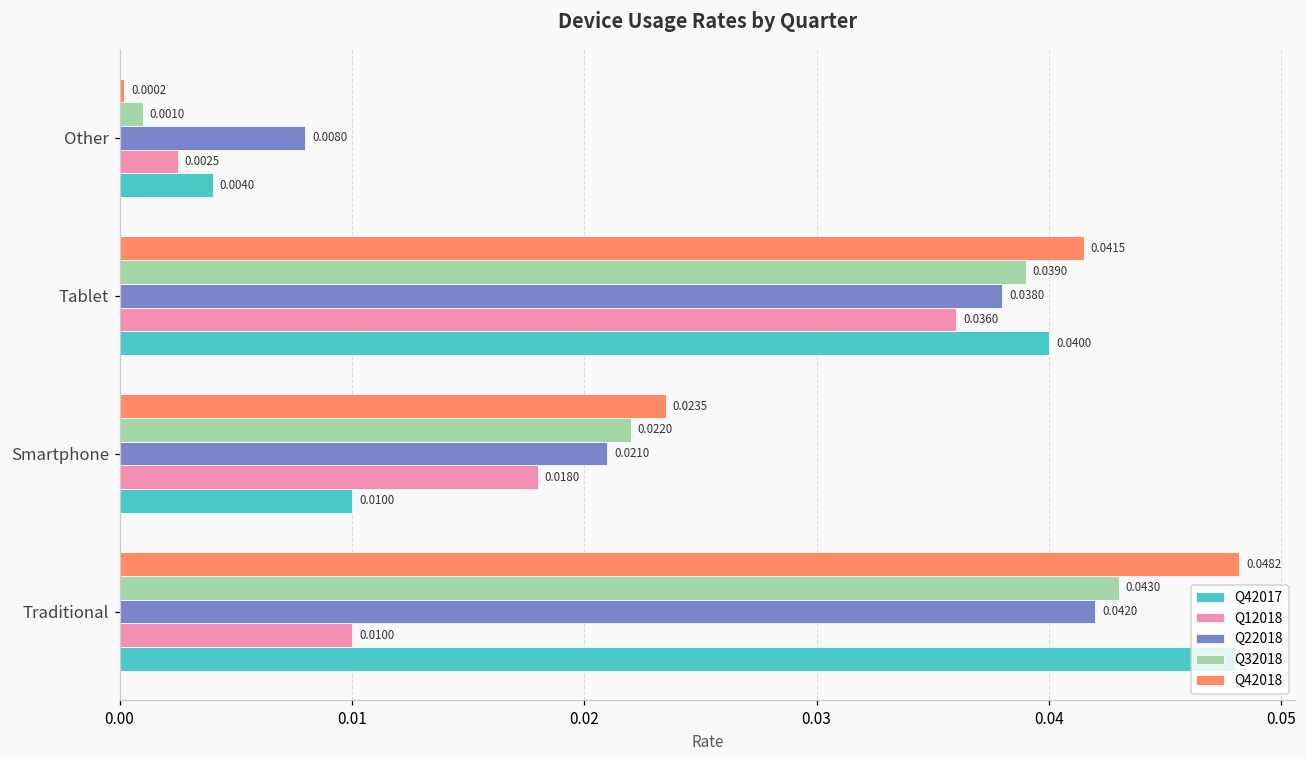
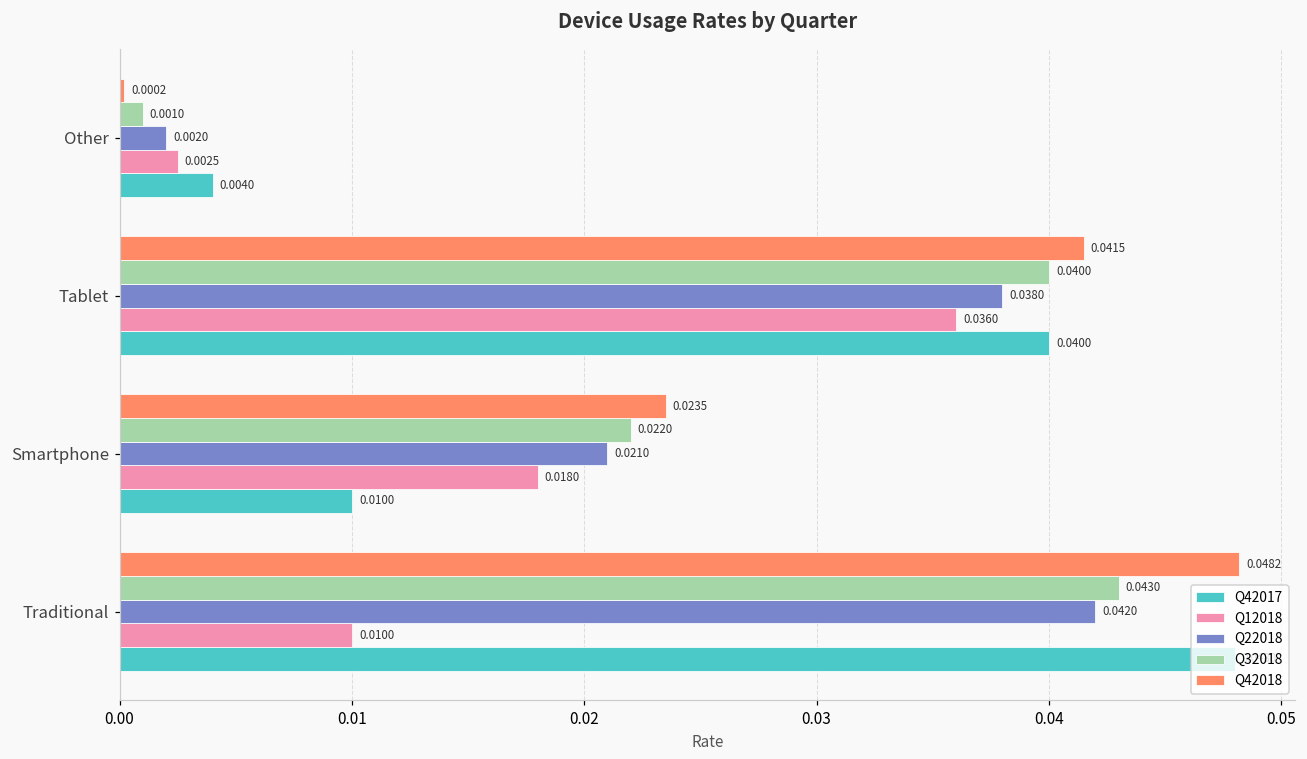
  {
    "Q42017": {
      "Other": 0.0040,
      "Tablet": 0.0400,
      "Smartphone": 0.0100
    },
    "Q12018": {
      "Other": 0.0025,
      "Tablet": 0.0360,
      "Smartphone": 0.0180,
      "Traditional": 0.0100
    },
    "Q22018": {
-     "Other": 0.0080,
+     "Other": 0.0020,
      "Tablet": 0.0380,
      "Smartphone": 0.0210,
      "Traditional": 0.0420
    },
    "Q32018": {
      "Other": 0.0010,
-     "Tablet": 0.0390,
+     "Tablet": 0.0400,
      "Smartphone": 0.0220,
      "Traditional": 0.0430
    },
    "Q42018": {
      "Other": 0.0002,
      "Tablet": 0.0415,
      "Smartphone": 0.0235,
      "Traditional": 0.0482
    }
  }
